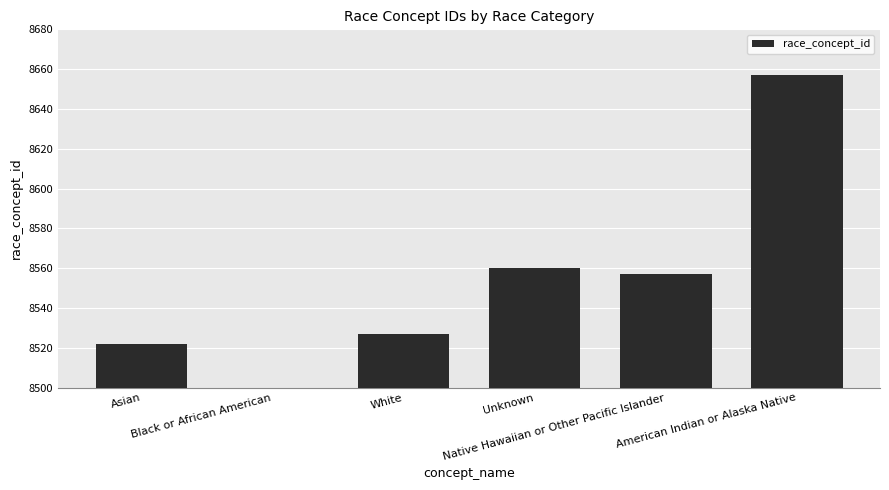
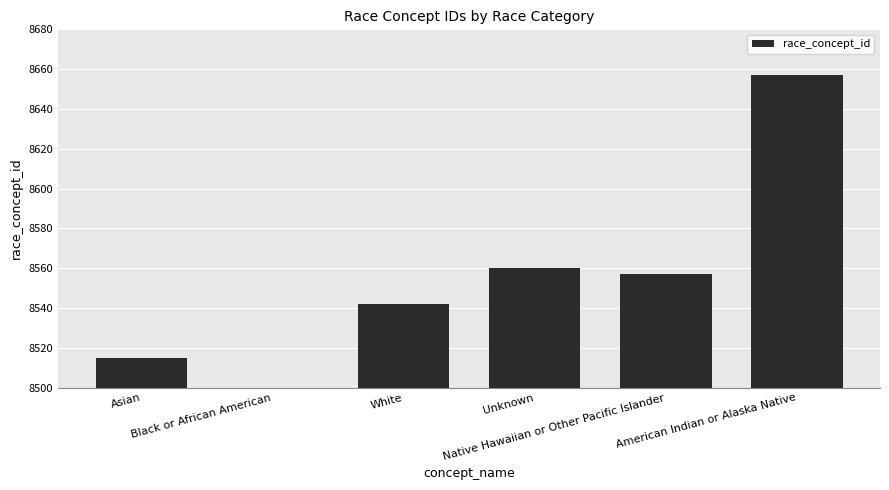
  {
-   "Asian": 8522,
-   "White": 8527,
+   "Asian": 8515,
+   "White": 8542,
    "Unknown": 8560,
    "Native Hawaiian or Other Pacific Islander": 8557,
    "American Indian or Alaska Native": 8657
  }
